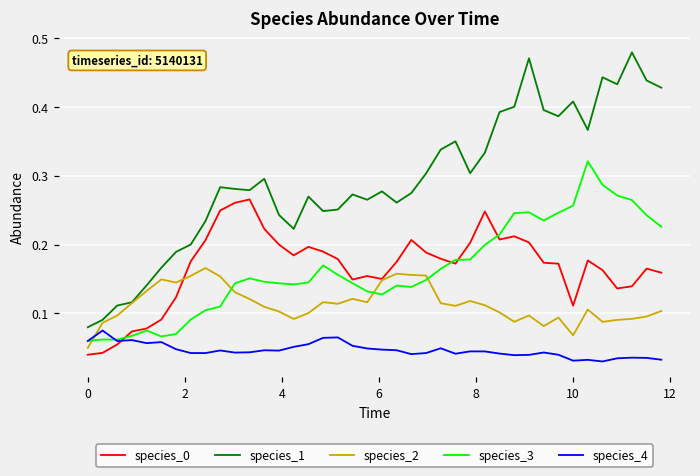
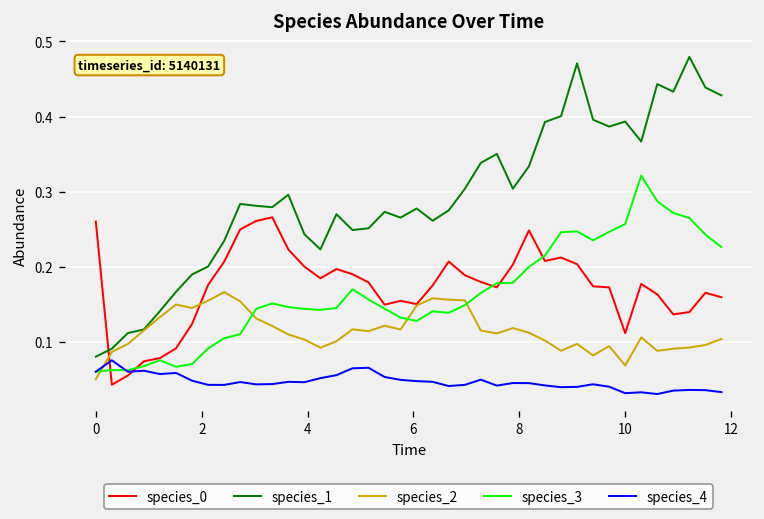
  {
    "species_0": {
-     "0": 0.04,
+     "0": 0.26,
      "10": 0.11
    },
    "species_1": {
      "0": 0.08,
-     "10": 0.41
+     "10": 0.39
    },
    "species_2": {
      "0": 0.05,
      "10": 0.07
    },
    "species_3": {
      "10": 0.26
    },
    "species_4": {
      "10": 0.03
    }
  }
